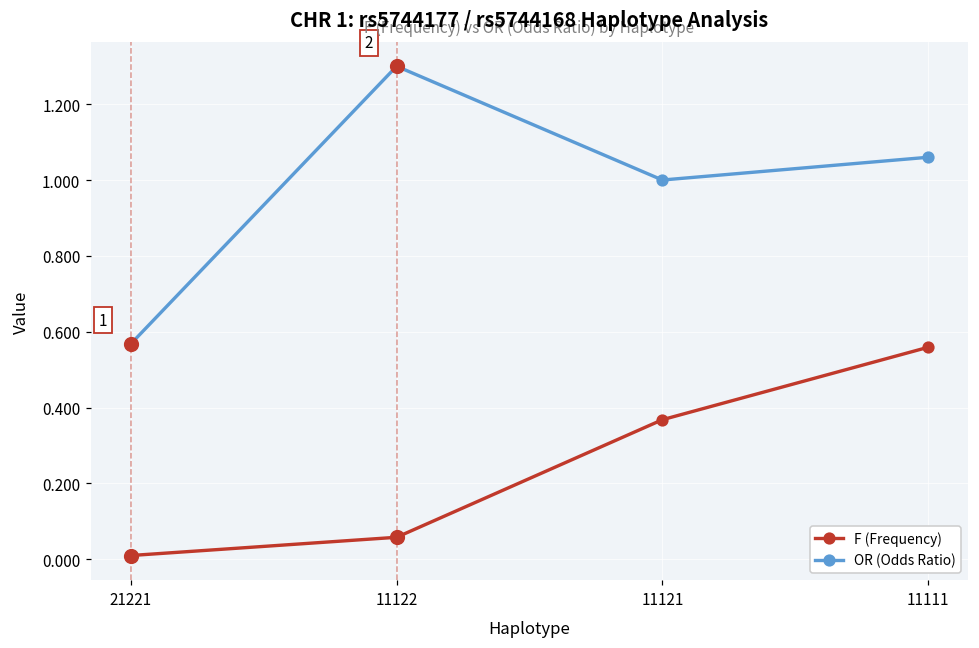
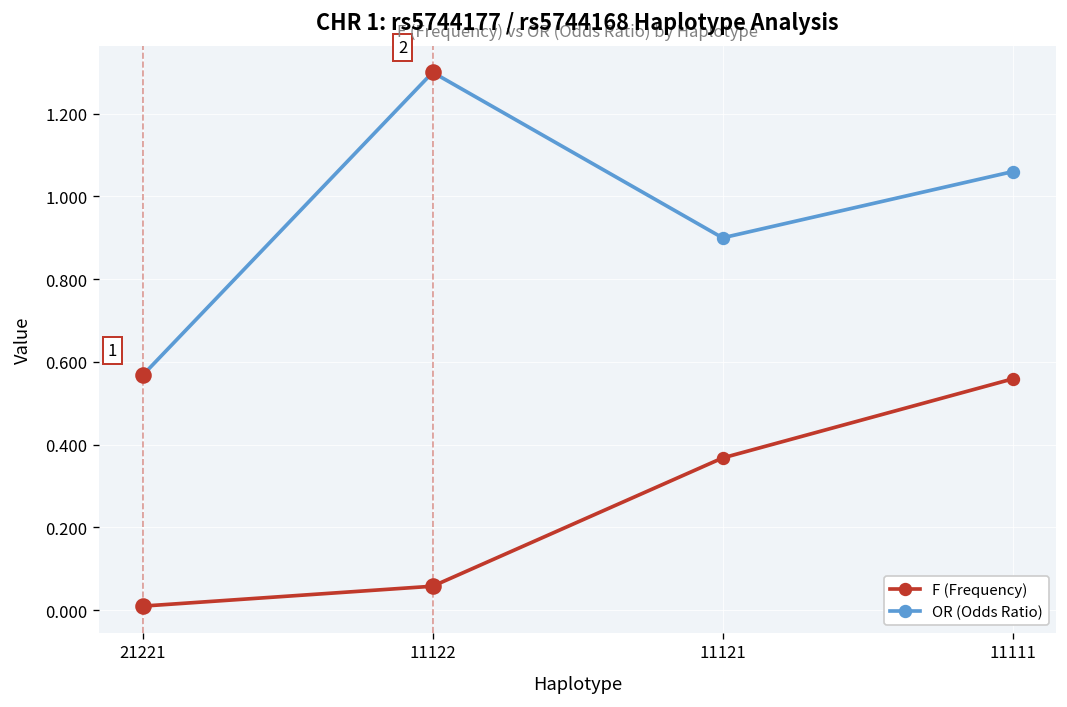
  {
    "OR (Odds Ratio)": {
-     "11121": 1.0,
+     "11121": 0.9,
      "11111": 1.06
    }
  }
